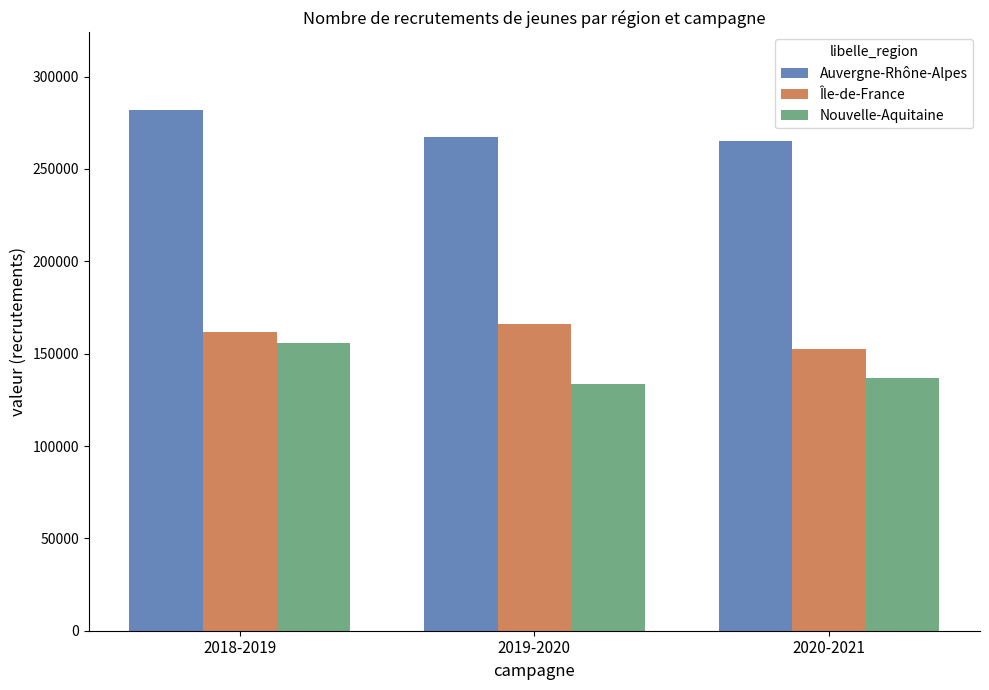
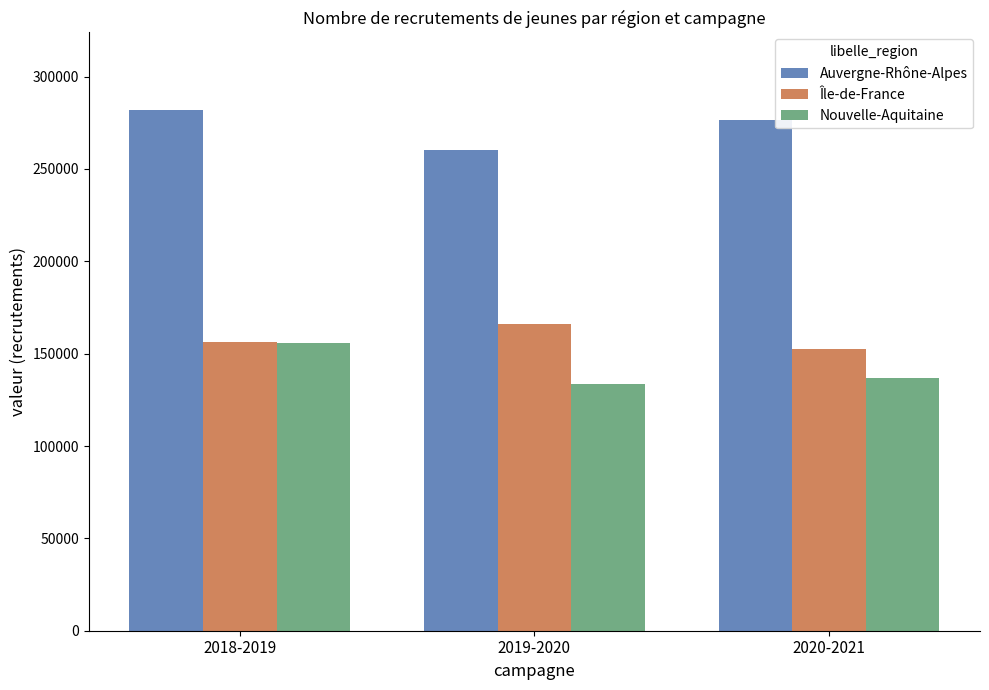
  {
    "Auvergne-Rhône-Alpes": {
      "2018-2019": 282000,
-     "2019-2020": 267000,
-     "2020-2021": 265000
+     "2019-2020": 260000,
+     "2020-2021": 277000
    },
    "Île-de-France": {
-     "2018-2019": 162000,
+     "2018-2019": 156000,
      "2019-2020": 166000,
      "2020-2021": 152000
    },
    "Nouvelle-Aquitaine": {
      "2018-2019": 156000,
      "2019-2020": 134000,
      "2020-2021": 137000
    }
  }
